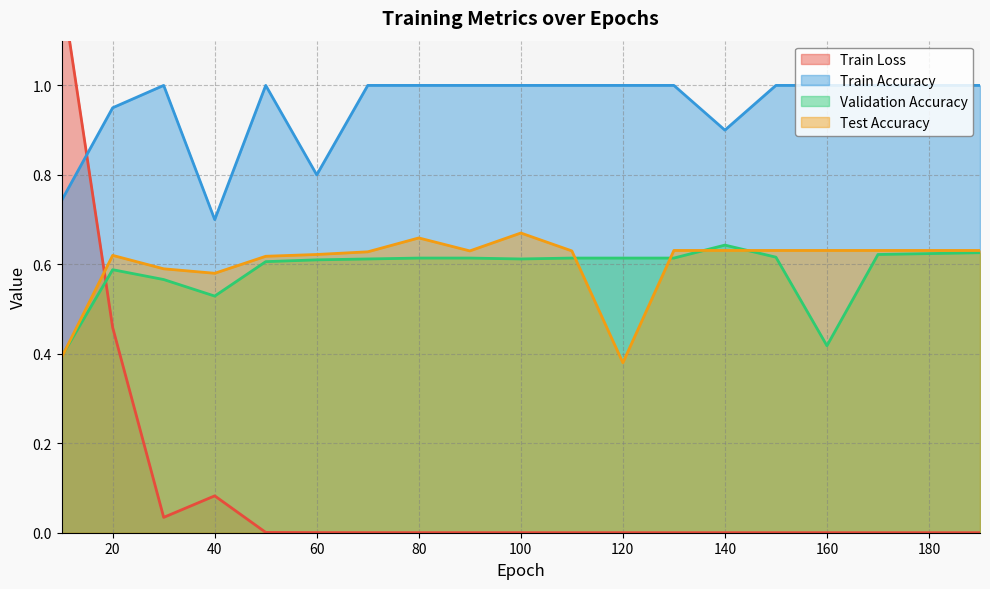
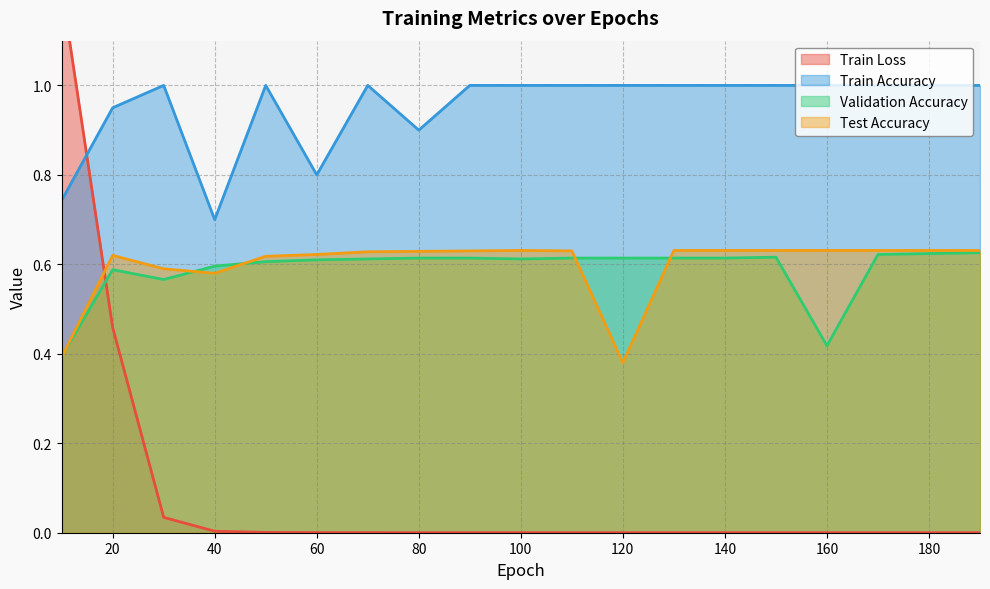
  {
    "Train Loss": {
      "20": 0.46,
-     "40": 0.08,
+     "40": 0.00,
      "60": 0.00,
      "80": 0.00,
      "100": 0.00,
      "120": 0.00,
      "140": 0.00,
      "160": 0.00,
      "180": 0.00
    },
    "Train Accuracy": {
      "20": 0.95,
      "40": 0.7,
      "60": 0.8,
-     "80": 1.0,
+     "80": 0.9,
      "100": 1.0,
      "120": 1.0,
-     "140": 0.9
+     "140": 1.0
    },
    "Validation Accuracy": {
      "20": 0.59,
-     "40": 0.53,
+     "40": 0.60,
      "60": 0.61,
      "80": 0.61,
      "100": 0.61,
      "120": 0.61,
-     "140": 0.64,
+     "140": 0.61,
      "160": 0.42,
      "180": 0.62
    },
    "Test Accuracy": {
      "20": 0.62,
      "40": 0.58,
      "60": 0.62,
-     "80": 0.66,
-     "100": 0.67,
+     "80": 0.63,
+     "100": 0.63,
      "120": 0.38,
      "140": 0.63,
      "160": 0.63,
      "180": 0.63
    }
  }
